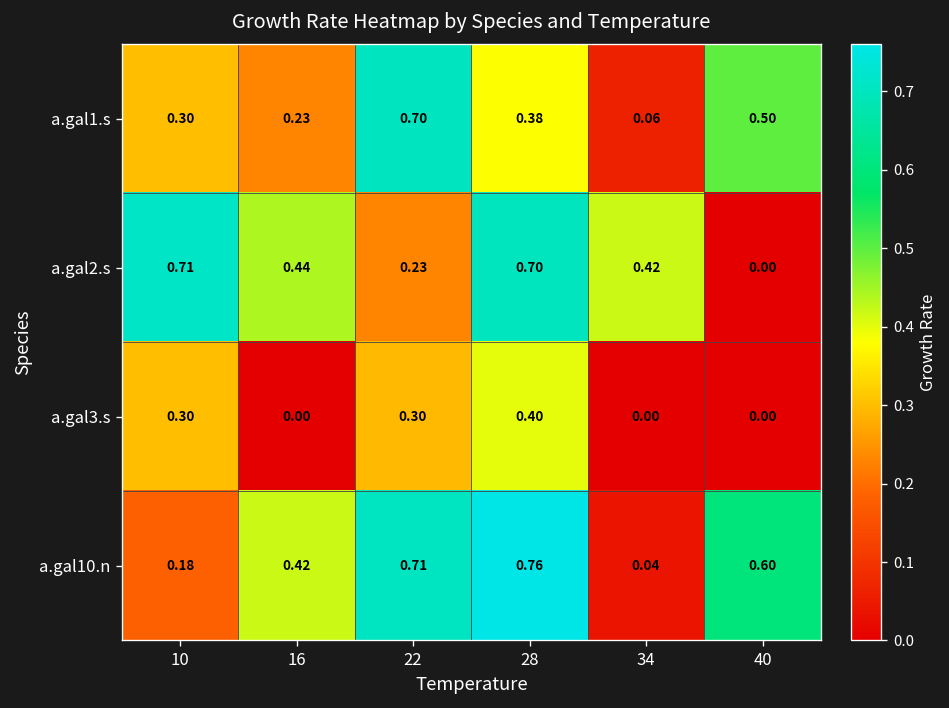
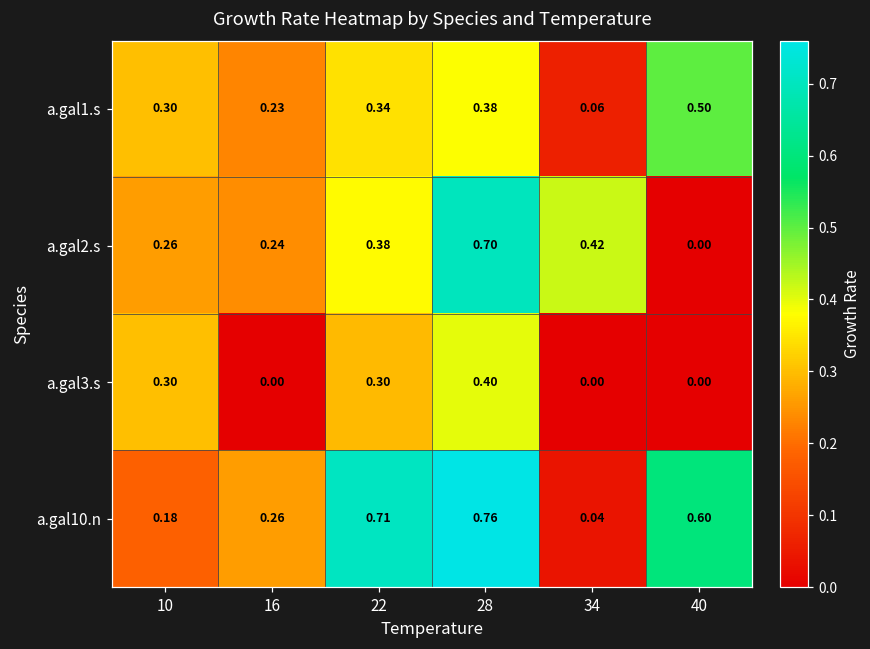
  {
    "a.gal1.s": {
      "10": 0.30,
      "16": 0.23,
-     "22": 0.70,
+     "22": 0.34,
      "28": 0.38,
      "34": 0.06,
      "40": 0.50
    },
    "a.gal2.s": {
-     "10": 0.71,
-     "16": 0.44,
-     "22": 0.23,
+     "10": 0.26,
+     "16": 0.24,
+     "22": 0.38,
      "28": 0.70,
      "34": 0.42,
      "40": 0.00
    },
    "a.gal3.s": {
      "10": 0.30,
      "16": 0.00,
      "22": 0.30,
      "28": 0.40,
      "34": 0.00,
      "40": 0.00
    },
    "a.gal10.n": {
      "10": 0.18,
-     "16": 0.42,
+     "16": 0.26,
      "22": 0.71,
      "28": 0.76,
      "34": 0.04,
      "40": 0.60
    }
  }
